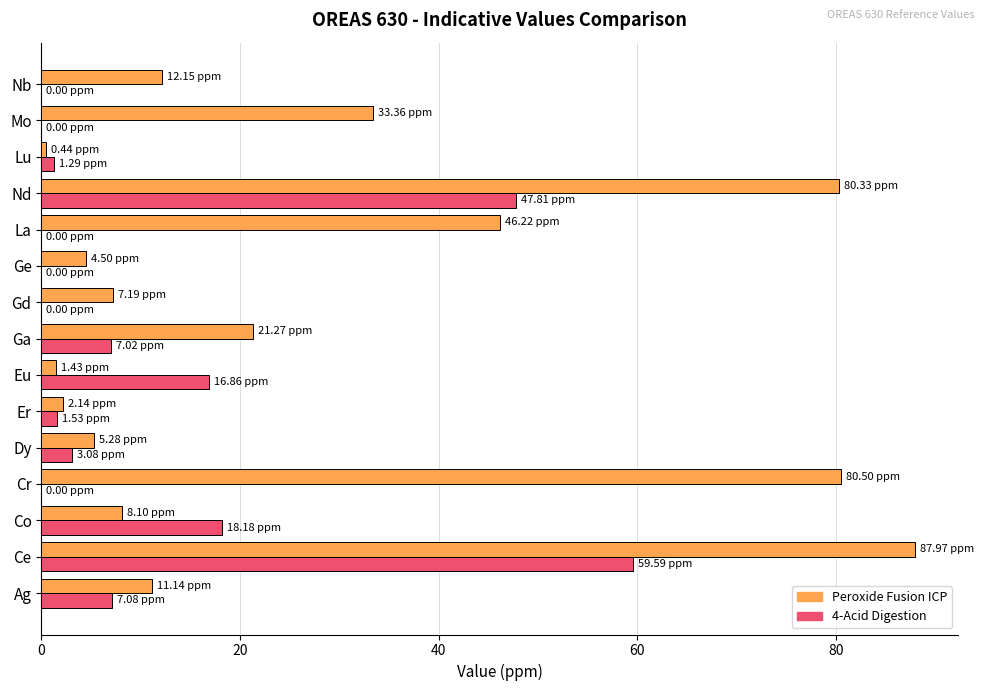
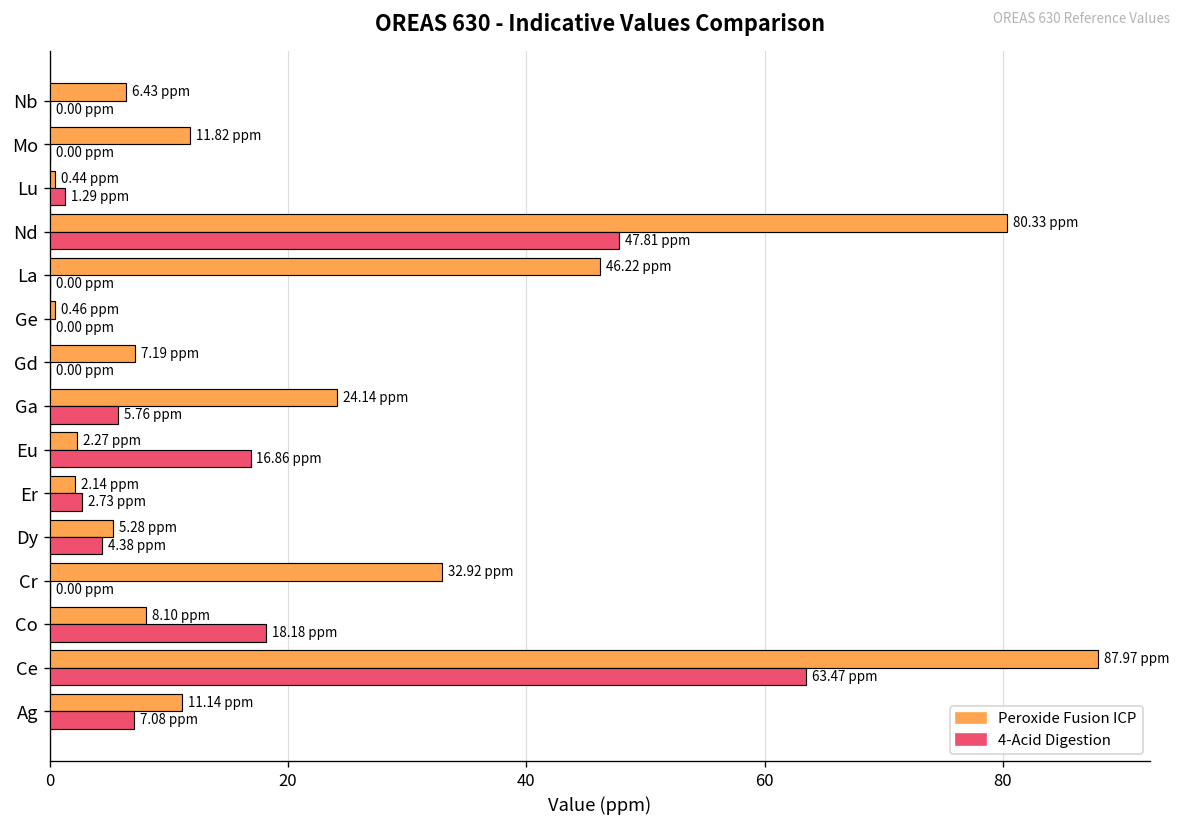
  {
    "Peroxide Fusion ICP": {
-     "Nb": 12.15,
-     "Mo": 33.36,
+     "Nb": 6.43,
+     "Mo": 11.82,
      "Lu": 0.44,
      "Nd": 80.33,
      "La": 46.22,
-     "Ge": 4.50,
+     "Ge": 0.46,
      "Gd": 7.19,
-     "Ga": 21.27,
-     "Eu": 1.43,
+     "Ga": 24.14,
+     "Eu": 2.27,
      "Er": 2.14,
      "Dy": 5.28,
-     "Cr": 80.50,
+     "Cr": 32.92,
      "Co": 8.10,
      "Ce": 87.97,
      "Ag": 11.14
    },
    "4-Acid Digestion": {
      "Nb": 0.00,
      "Mo": 0.00,
      "Lu": 1.29,
      "Nd": 47.81,
      "La": 0.00,
      "Ge": 0.00,
      "Gd": 0.00,
-     "Ga": 7.02,
+     "Ga": 5.76,
      "Eu": 16.86,
-     "Er": 1.53,
-     "Dy": 3.08,
+     "Er": 2.73,
+     "Dy": 4.38,
      "Cr": 0.00,
      "Co": 18.18,
-     "Ce": 59.59,
+     "Ce": 63.47,
      "Ag": 7.08
    }
  }
